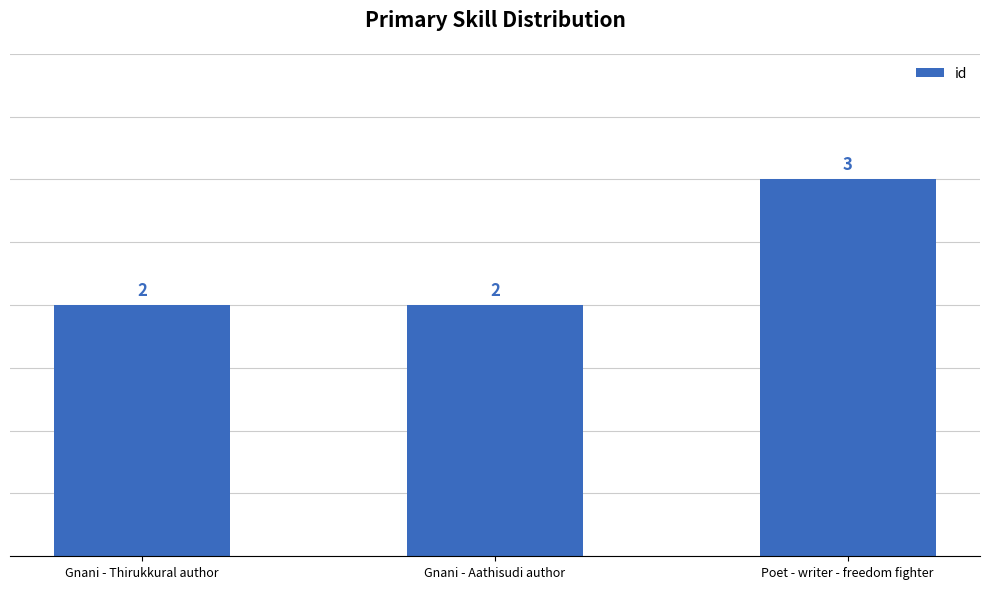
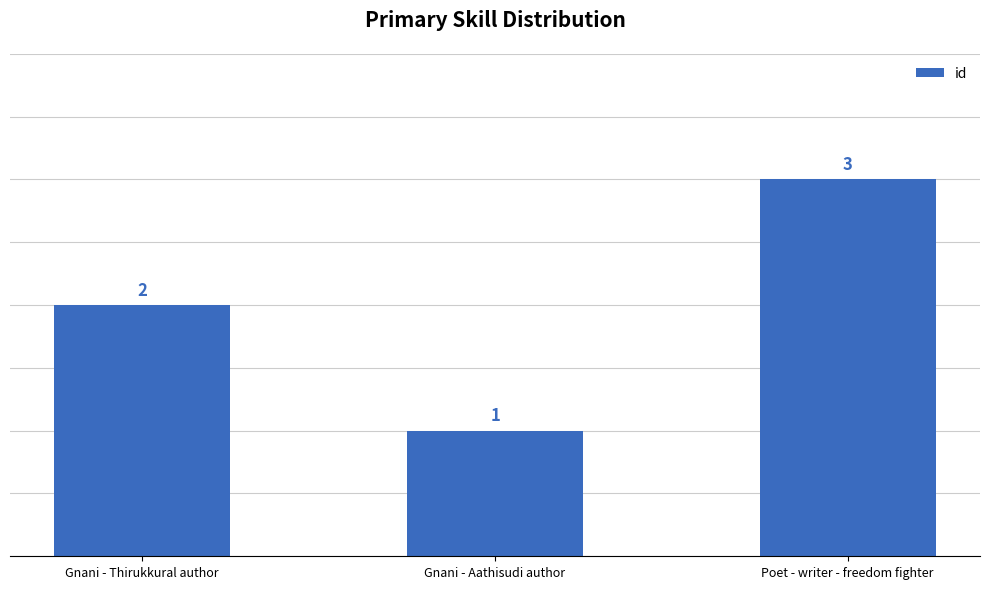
  {
    "Gnani - Thirukkural author": 2,
-   "Gnani - Aathisudi author": 2,
+   "Gnani - Aathisudi author": 1,
    "Poet - writer - freedom fighter": 3
  }
